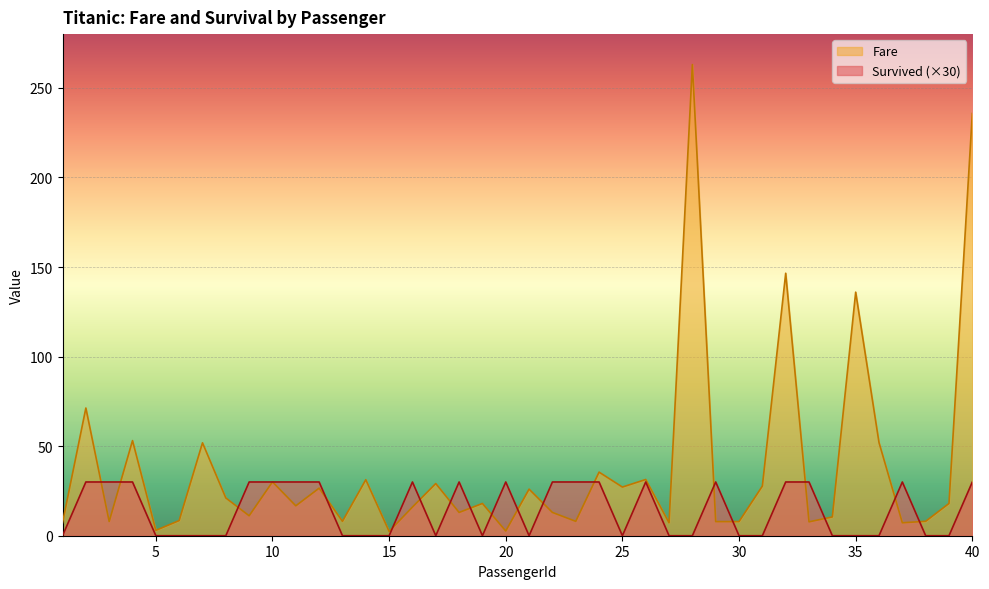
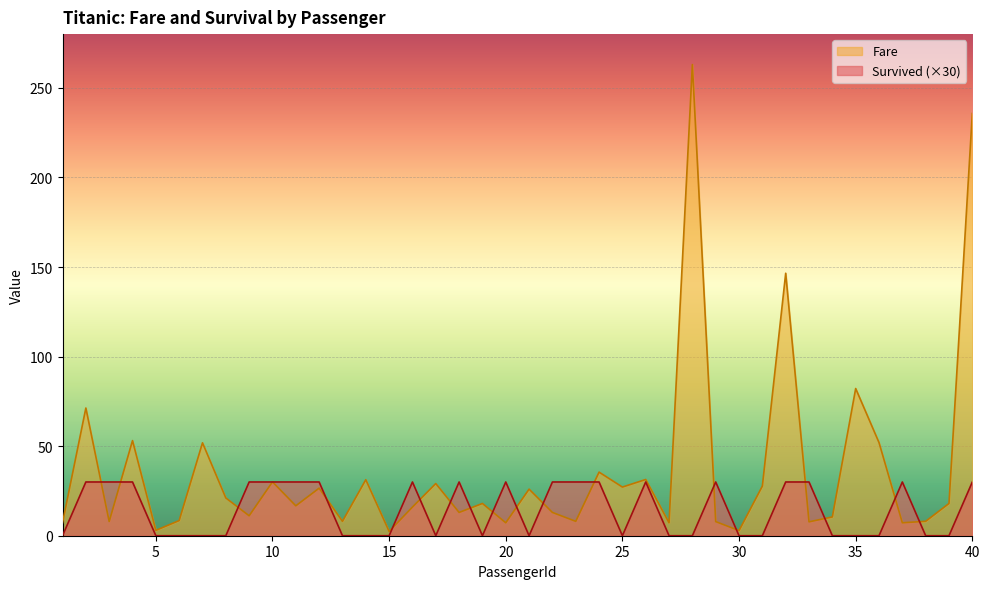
  {
    "Fare": {
      "5": 3,
      "15": 2,
-     "20": 3,
+     "20": 7,
      "25": 27,
-     "30": 8,
-     "35": 136,
+     "30": 3,
+     "35": 82,
      "40": 236
    },
    "Survived (×30)": {
      "5": 0,
      "15": 0,
      "20": 30,
      "25": 0,
      "30": 0,
      "35": 0,
      "40": 30
    }
  }
